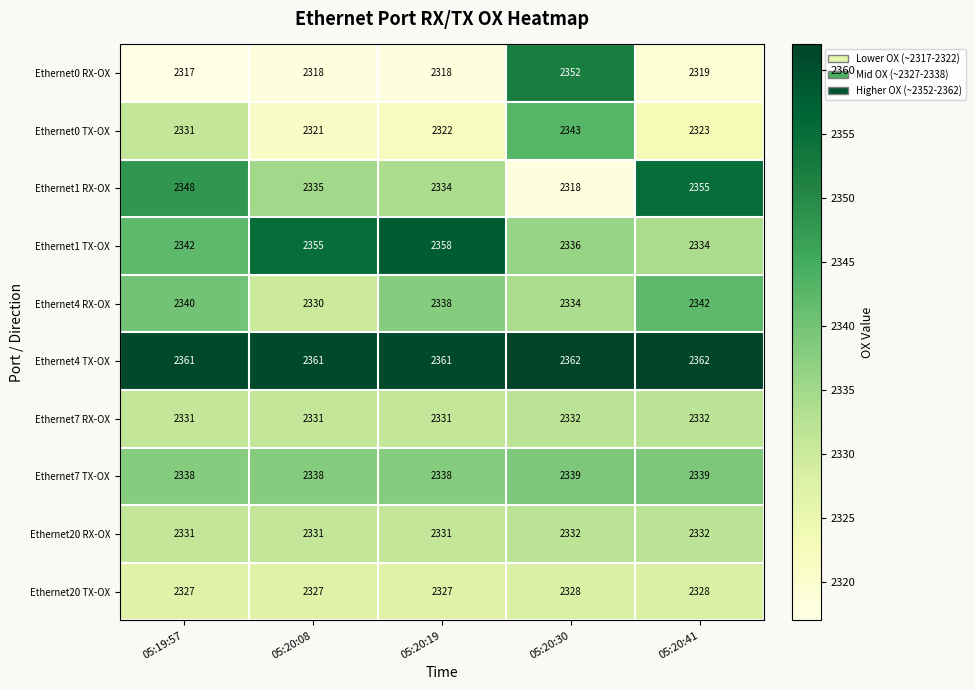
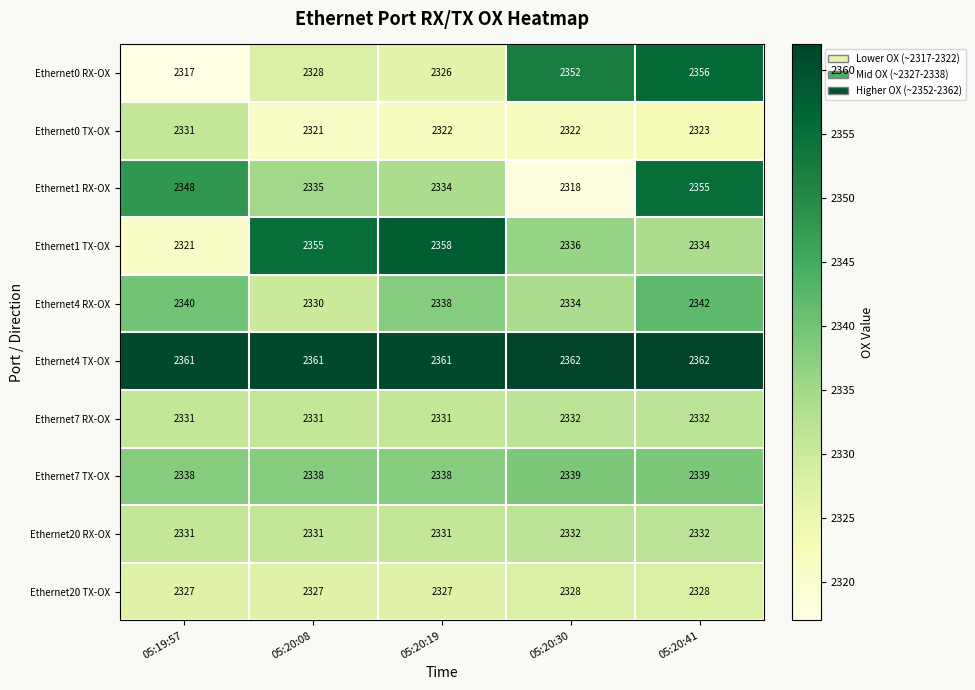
  {
    "Ethernet0 RX-OX": {
      "05:19:57": 2317,
-     "05:20:08": 2318,
-     "05:20:19": 2318,
+     "05:20:08": 2328,
+     "05:20:19": 2326,
      "05:20:30": 2352,
-     "05:20:41": 2319
+     "05:20:41": 2356
    },
    "Ethernet0 TX-OX": {
      "05:19:57": 2331,
      "05:20:08": 2321,
      "05:20:19": 2322,
-     "05:20:30": 2343,
+     "05:20:30": 2322,
      "05:20:41": 2323
    },
    "Ethernet1 RX-OX": {
      "05:19:57": 2348,
      "05:20:08": 2335,
      "05:20:19": 2334,
      "05:20:30": 2318,
      "05:20:41": 2355
    },
    "Ethernet1 TX-OX": {
-     "05:19:57": 2342,
+     "05:19:57": 2321,
      "05:20:08": 2355,
      "05:20:19": 2358,
      "05:20:30": 2336,
      "05:20:41": 2334
    },
    "Ethernet4 RX-OX": {
      "05:19:57": 2340,
      "05:20:08": 2330,
      "05:20:19": 2338,
      "05:20:30": 2334,
      "05:20:41": 2342
    },
    "Ethernet4 TX-OX": {
      "05:19:57": 2361,
      "05:20:08": 2361,
      "05:20:19": 2361,
      "05:20:30": 2362,
      "05:20:41": 2362
    },
    "Ethernet7 RX-OX": {
      "05:19:57": 2331,
      "05:20:08": 2331,
      "05:20:19": 2331,
      "05:20:30": 2332,
      "05:20:41": 2332
    },
    "Ethernet7 TX-OX": {
      "05:19:57": 2338,
      "05:20:08": 2338,
      "05:20:19": 2338,
      "05:20:30": 2339,
      "05:20:41": 2339
    },
    "Ethernet20 RX-OX": {
      "05:19:57": 2331,
      "05:20:08": 2331,
      "05:20:19": 2331,
      "05:20:30": 2332,
      "05:20:41": 2332
    },
    "Ethernet20 TX-OX": {
      "05:19:57": 2327,
      "05:20:08": 2327,
      "05:20:19": 2327,
      "05:20:30": 2328,
      "05:20:41": 2328
    }
  }
